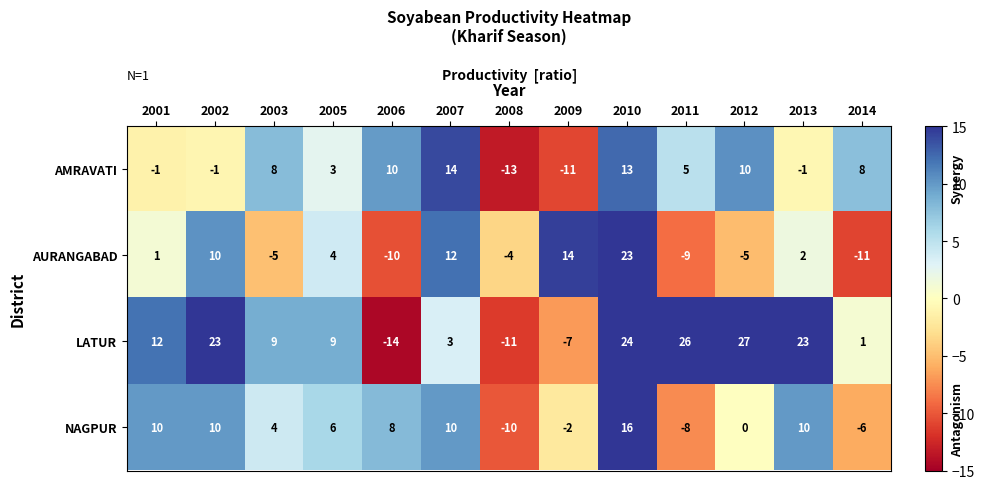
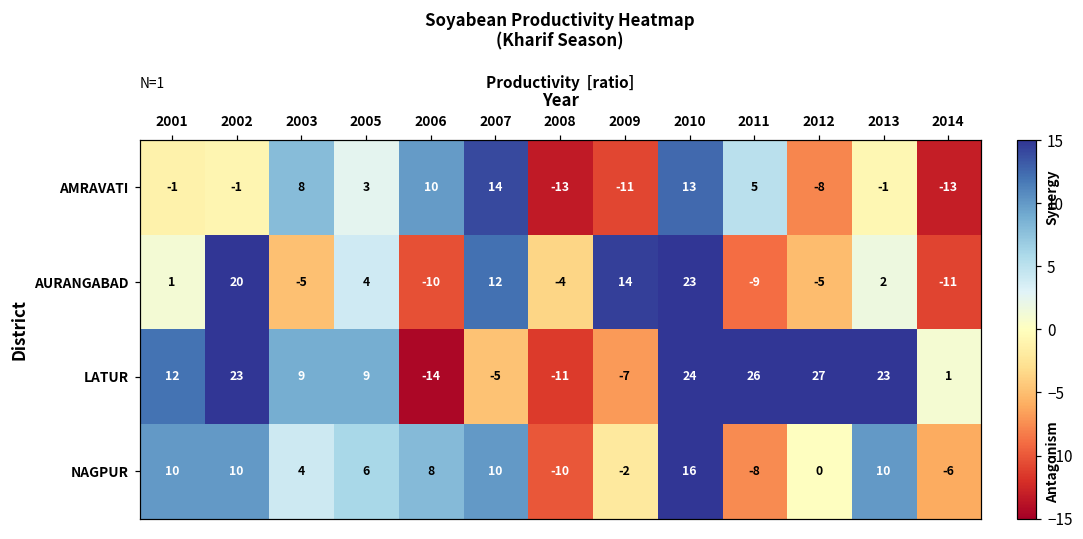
  {
    "AMRAVATI": {
      "2001": -1,
      "2002": -1,
      "2003": 8,
      "2005": 3,
      "2006": 10,
      "2007": 14,
      "2008": -13,
      "2009": -11,
      "2010": 13,
      "2011": 5,
-     "2012": 10,
+     "2012": -8,
      "2013": -1,
-     "2014": 8
+     "2014": -13
    },
    "AURANGABAD": {
      "2001": 1,
-     "2002": 10,
+     "2002": 20,
      "2003": -5,
      "2005": 4,
      "2006": -10,
      "2007": 12,
      "2008": -4,
      "2009": 14,
      "2010": 23,
      "2011": -9,
      "2012": -5,
      "2013": 2,
      "2014": -11
    },
    "LATUR": {
      "2001": 12,
      "2002": 23,
      "2003": 9,
      "2005": 9,
      "2006": -14,
-     "2007": 3,
+     "2007": -5,
      "2008": -11,
      "2009": -7,
      "2010": 24,
      "2011": 26,
      "2012": 27,
      "2013": 23,
      "2014": 1
    },
    "NAGPUR": {
      "2001": 10,
      "2002": 10,
      "2003": 4,
      "2005": 6,
      "2006": 8,
      "2007": 10,
      "2008": -10,
      "2009": -2,
      "2010": 16,
      "2011": -8,
      "2012": 0,
      "2013": 10,
      "2014": -6
    }
  }
